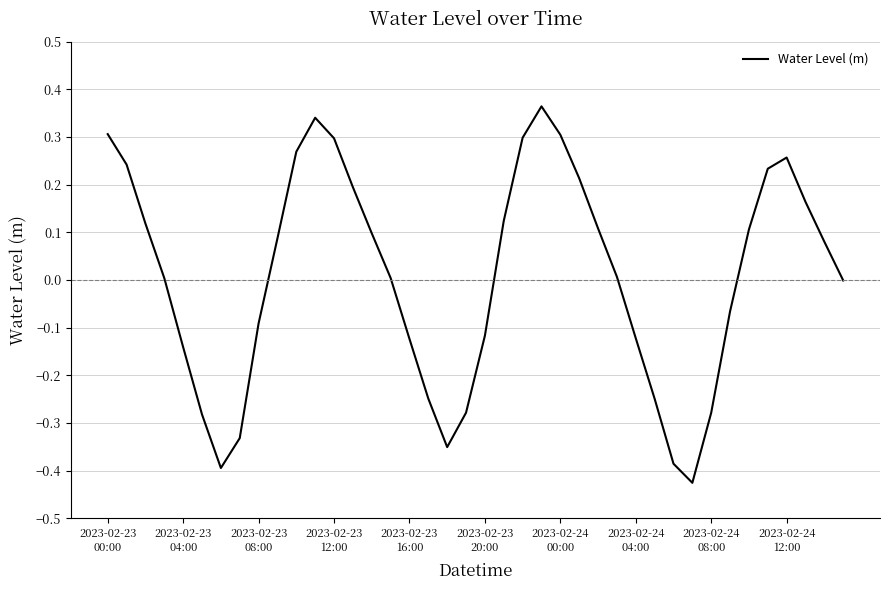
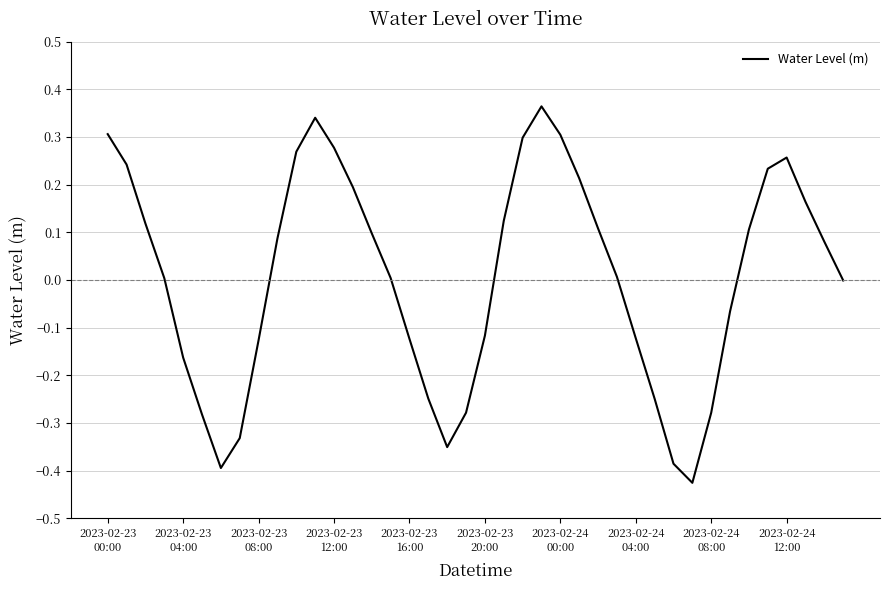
  {
    "2023-02-23 00:00": 0.31,
-   "2023-02-23 04:00": -0.14,
-   "2023-02-23 08:00": -0.09,
-   "2023-02-23 12:00": 0.30,
+   "2023-02-23 04:00": -0.16,
+   "2023-02-23 08:00": -0.13,
+   "2023-02-23 12:00": 0.28,
    "2023-02-23 16:00": -0.12,
    "2023-02-23 20:00": -0.12,
    "2023-02-24 00:00": 0.30,
    "2023-02-24 04:00": -0.12,
    "2023-02-24 08:00": -0.28,
    "2023-02-24 12:00": 0.26
  }
